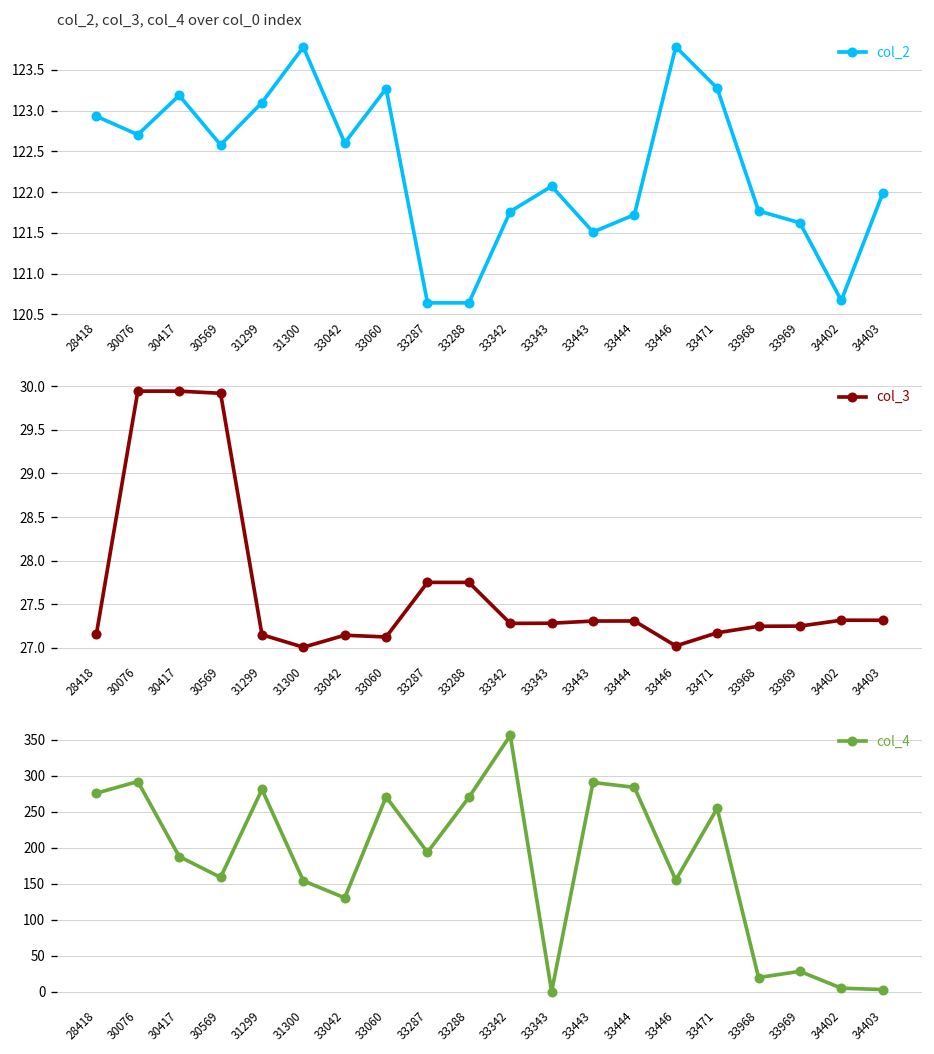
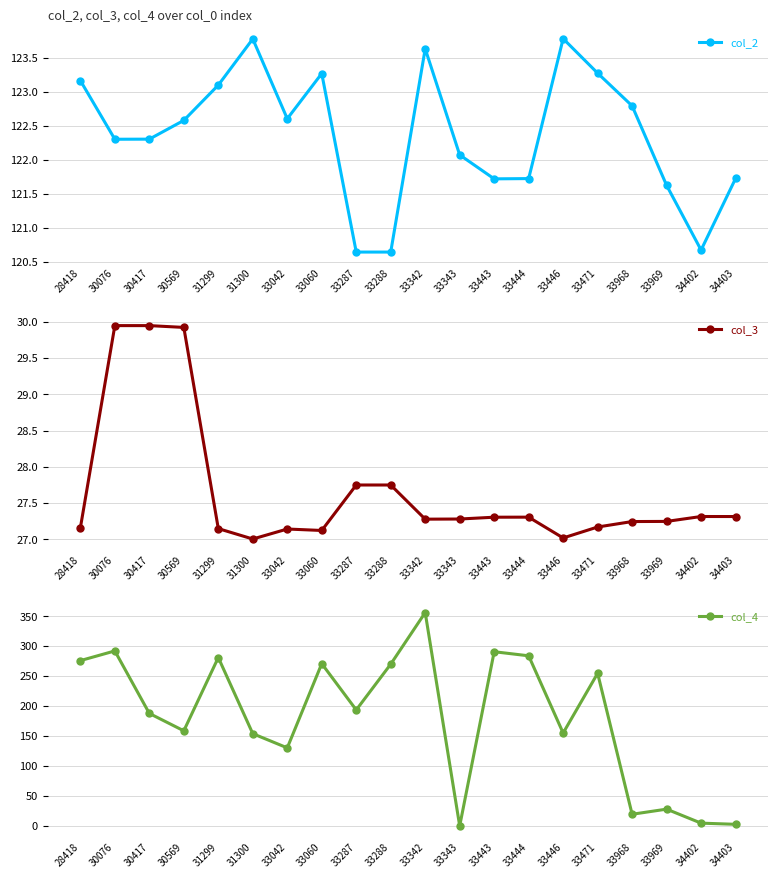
  {
    "col_2, col_3, col_4 over col_0 index": {
-     "28418": 122.9,
-     "30076": 122.7,
-     "30417": 123.2,
+     "28418": 123.2,
+     "30076": 122.3,
+     "30417": 122.3,
      "30569": 122.6,
      "31299": 123.1,
      "31300": 123.8,
      "33042": 122.6,
      "33060": 123.3,
      "33287": 120.6,
      "33288": 120.6,
-     "33342": 121.8,
+     "33342": 123.6,
      "33343": 122.1,
-     "33443": 121.5,
+     "33443": 121.7,
      "33444": 121.7,
      "33446": 123.8,
      "33471": 123.3,
-     "33968": 121.8,
+     "33968": 122.8,
      "33969": 121.6,
      "34402": 120.7,
-     "34403": 122.0
+     "34403": 121.7
    }
  }
